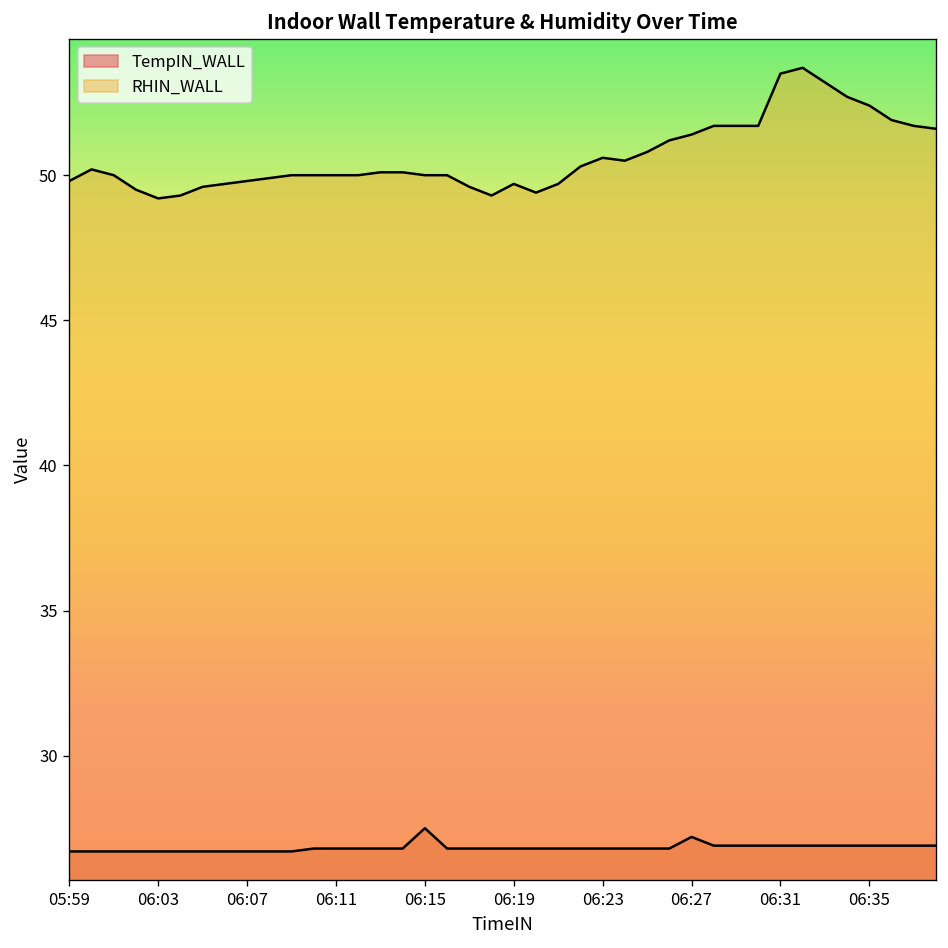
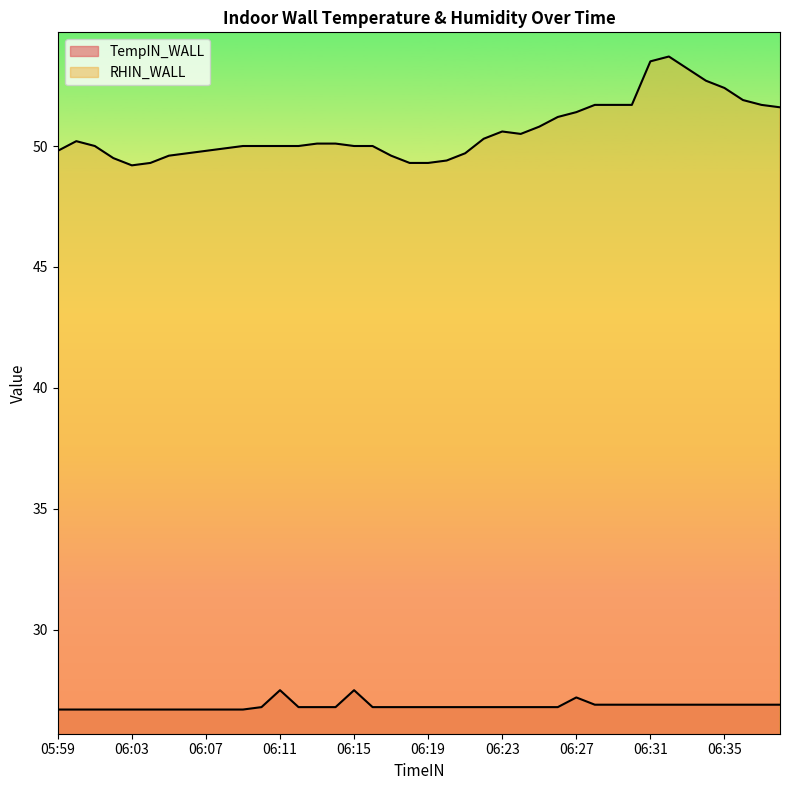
  {
    "TempIN_WALL": {
      "05:59": 26.7,
      "06:03": 26.7,
      "06:07": 26.7,
-     "06:11": 26.8,
+     "06:11": 27.5,
      "06:15": 27.5,
      "06:19": 26.8,
      "06:23": 26.8,
      "06:27": 27.2,
      "06:31": 26.9,
      "06:35": 26.9
    },
    "RHIN_WALL": {
      "05:59": 49.8,
      "06:03": 49.2,
      "06:07": 49.8,
      "06:11": 50.0,
      "06:15": 50.0,
-     "06:19": 49.7,
+     "06:19": 49.3,
      "06:23": 50.6,
      "06:27": 51.4,
      "06:31": 53.5,
      "06:35": 52.4
    }
  }
